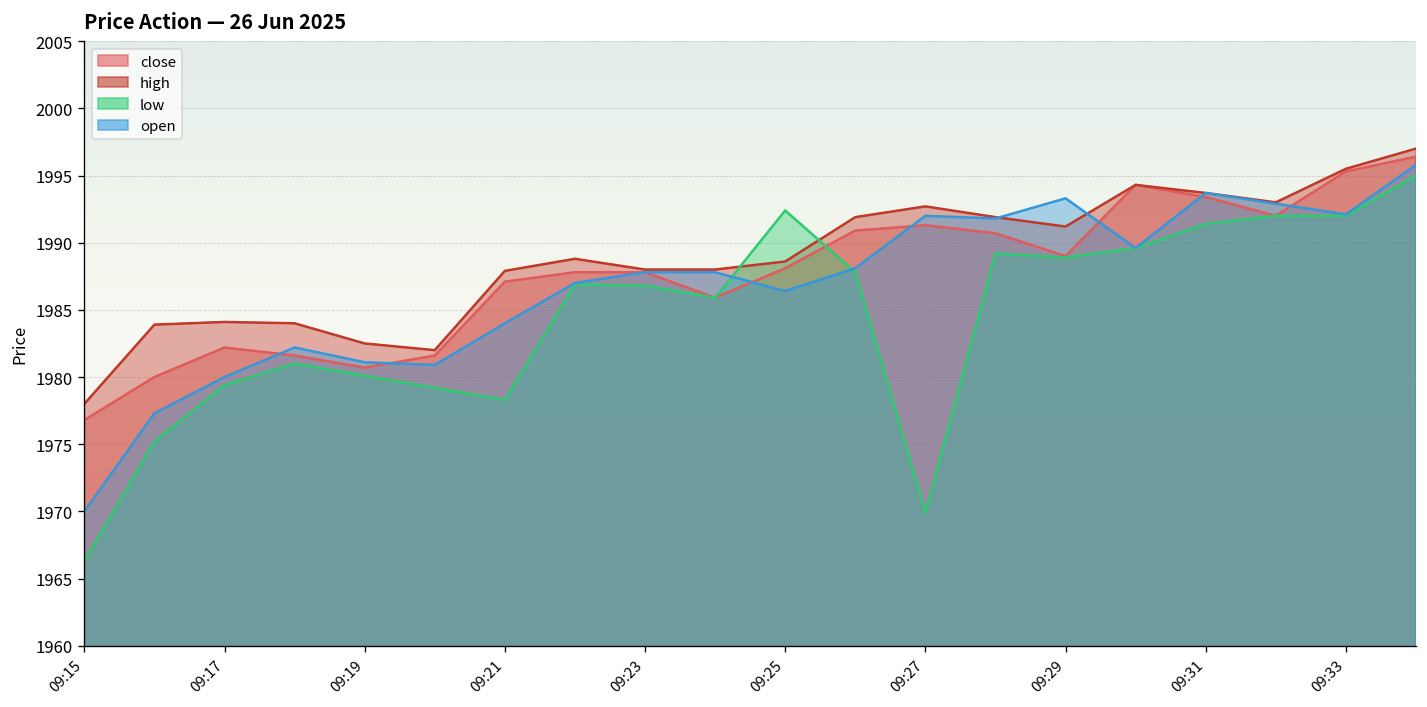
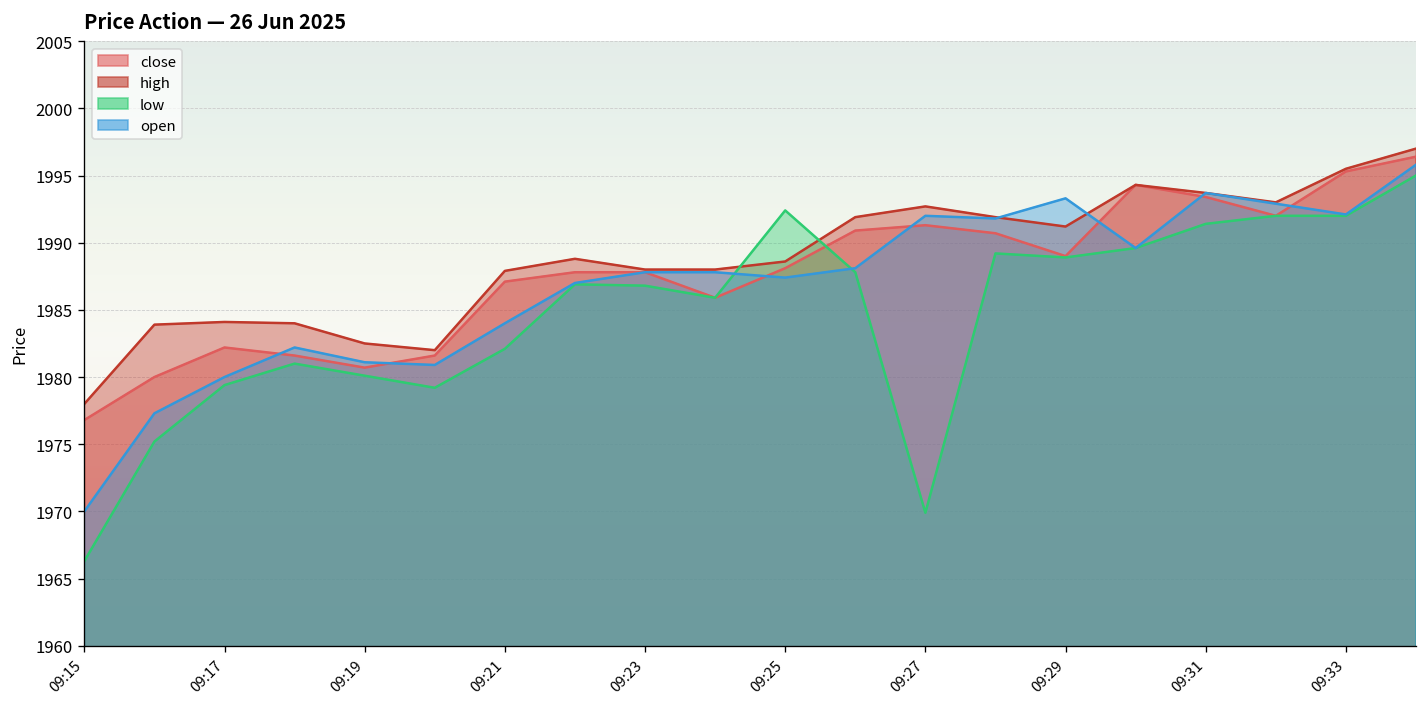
  {
    "low": {
      "09:15": 1966.3,
      "09:17": 1979.4,
      "09:19": 1980.1,
-     "09:21": 1978.3,
+     "09:21": 1982.1,
      "09:23": 1986.8,
      "09:25": 1992.4,
      "09:27": 1969.9,
      "09:31": 1991.4
    },
    "open": {
      "09:15": 1970.0,
      "09:17": 1980.0,
      "09:19": 1981.1,
      "09:21": 1984.0,
-     "09:25": 1986.4,
+     "09:25": 1987.4,
      "09:27": 1992.0,
      "09:29": 1993.3
    }
  }
